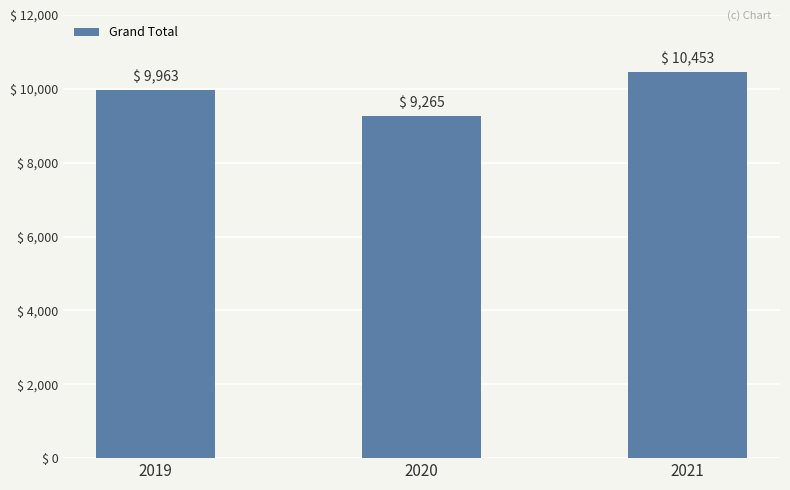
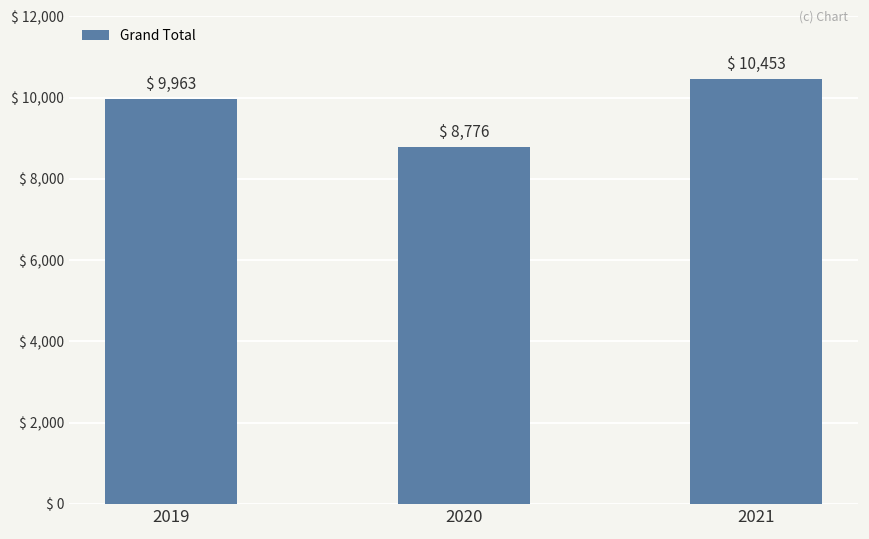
  {
    "2019": "9,963",
-   "2020": "9,265",
+   "2020": "8,776",
    "2021": "10,453"
  }
